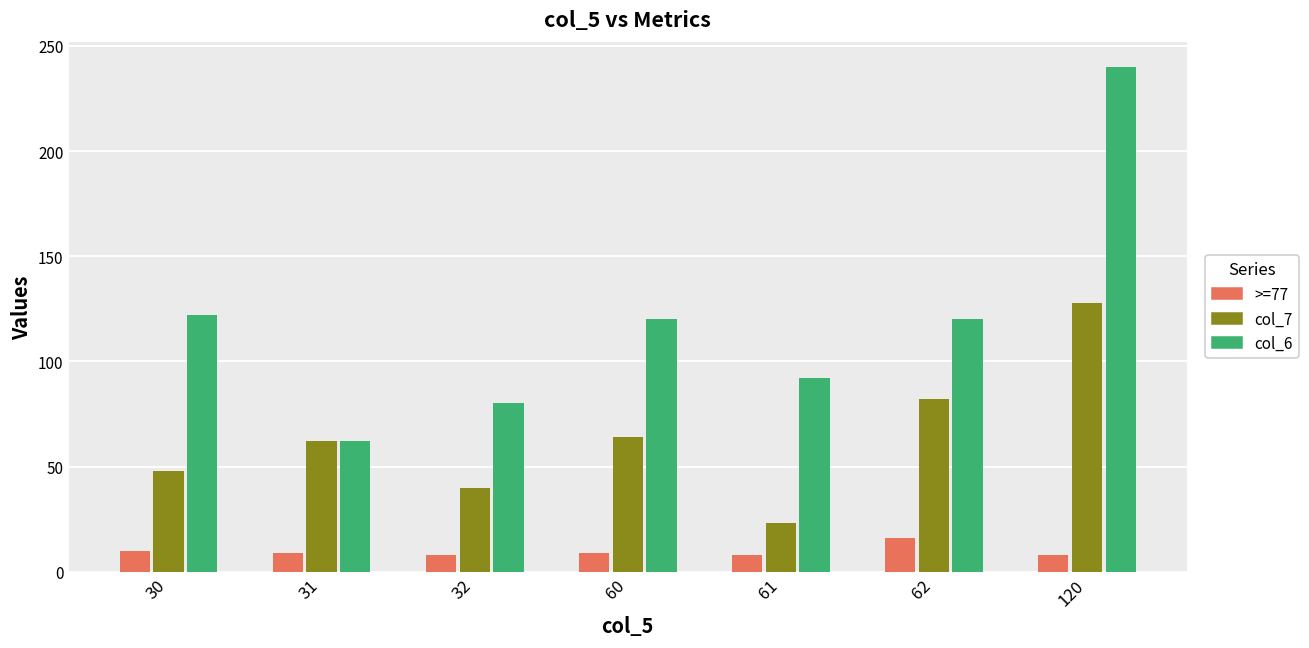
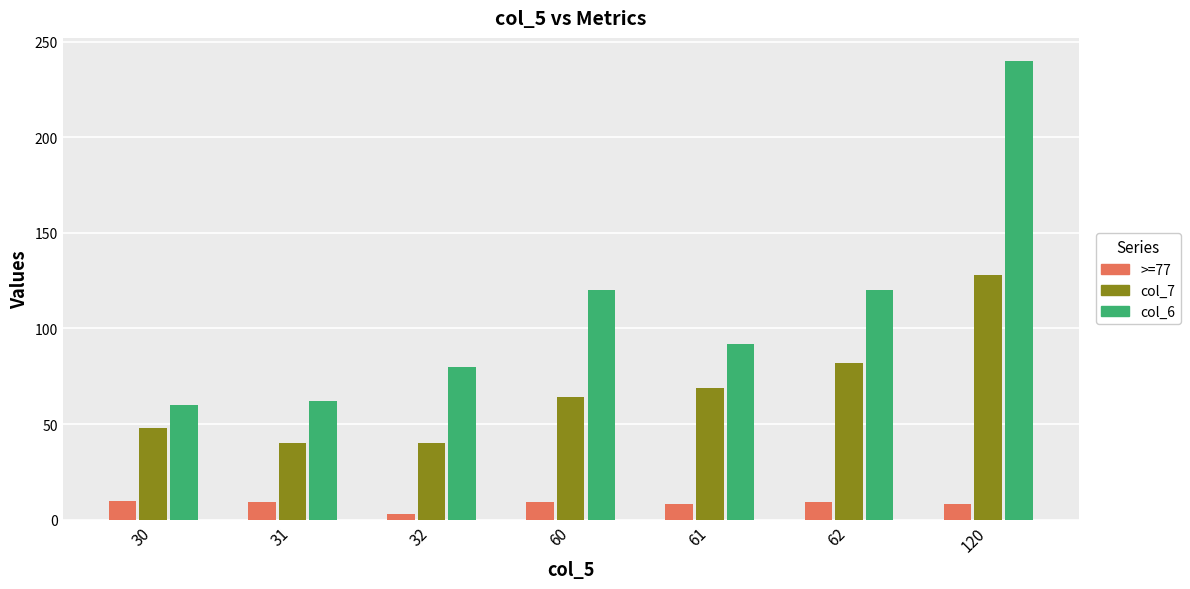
  {
    ">=77": {
      "30": 10,
      "31": 9,
-     "32": 8,
+     "32": 3,
      "60": 9,
      "61": 8,
-     "62": 16,
+     "62": 9,
      "120": 8
    },
    "col_7": {
      "30": 48,
-     "31": 62,
+     "31": 40,
      "32": 40,
      "60": 64,
-     "61": 23,
+     "61": 69,
      "62": 82,
      "120": 128
    },
    "col_6": {
-     "30": 122,
+     "30": 60,
      "31": 62,
      "32": 80,
      "60": 120,
      "61": 92,
      "62": 120,
      "120": 240
    }
  }
